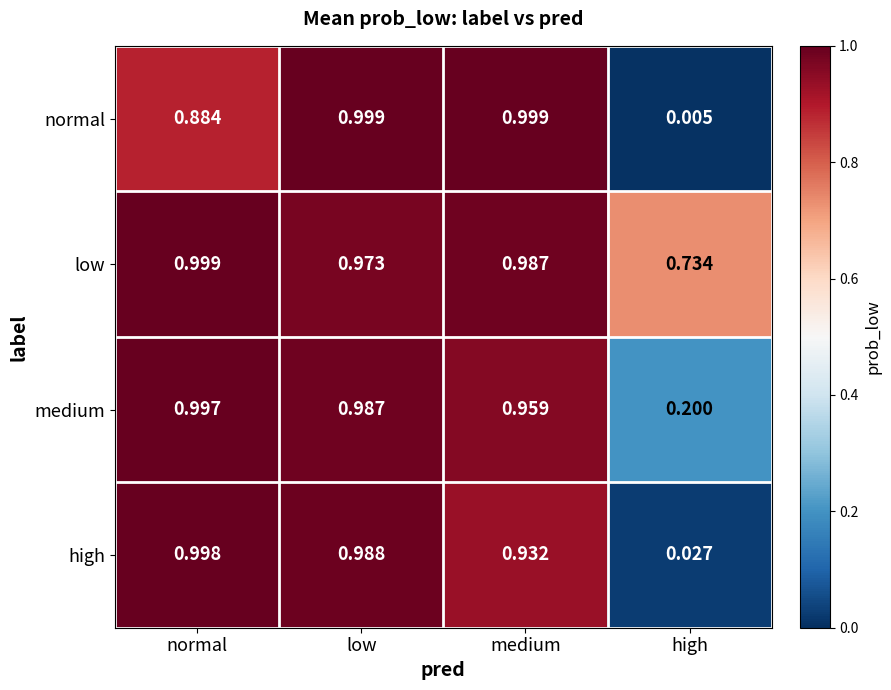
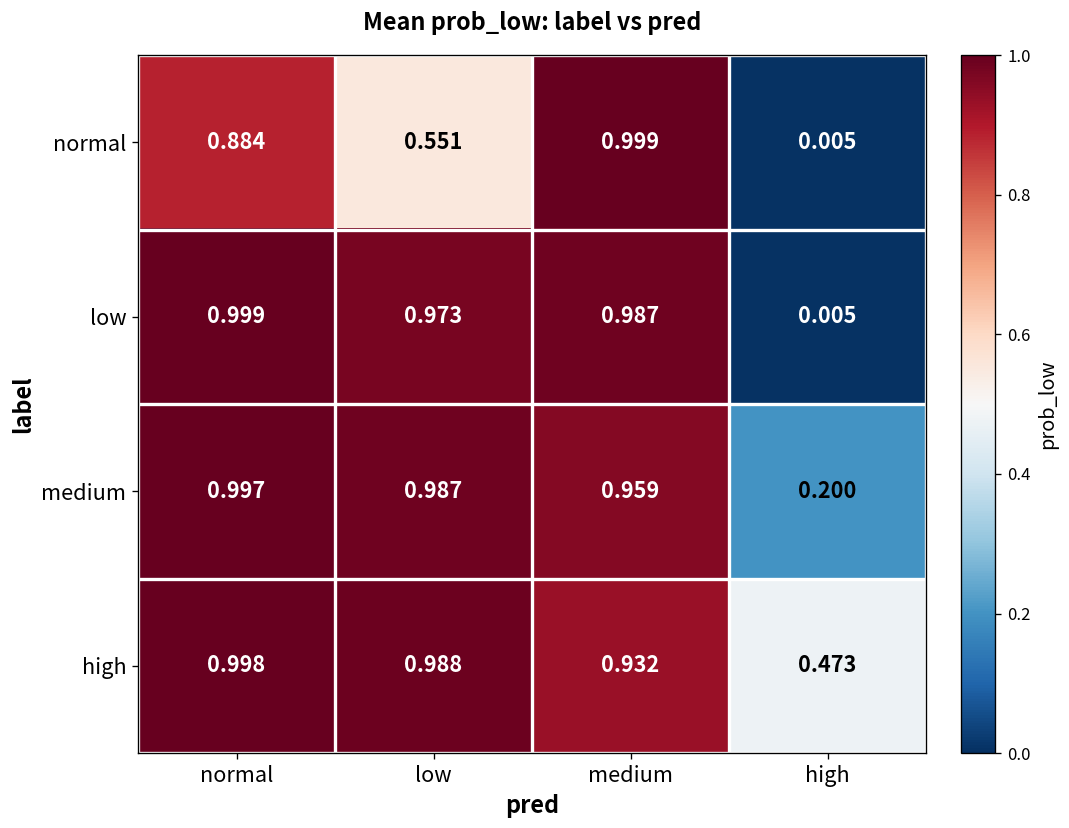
  {
    "normal": {
      "normal": 0.884,
-     "low": 0.999,
+     "low": 0.551,
      "medium": 0.999,
      "high": 0.005
    },
    "low": {
      "normal": 0.999,
      "low": 0.973,
      "medium": 0.987,
-     "high": 0.734
+     "high": 0.005
    },
    "medium": {
      "normal": 0.997,
      "low": 0.987,
      "medium": 0.959,
      "high": 0.200
    },
    "high": {
      "normal": 0.998,
      "low": 0.988,
      "medium": 0.932,
-     "high": 0.027
+     "high": 0.473
    }
  }
